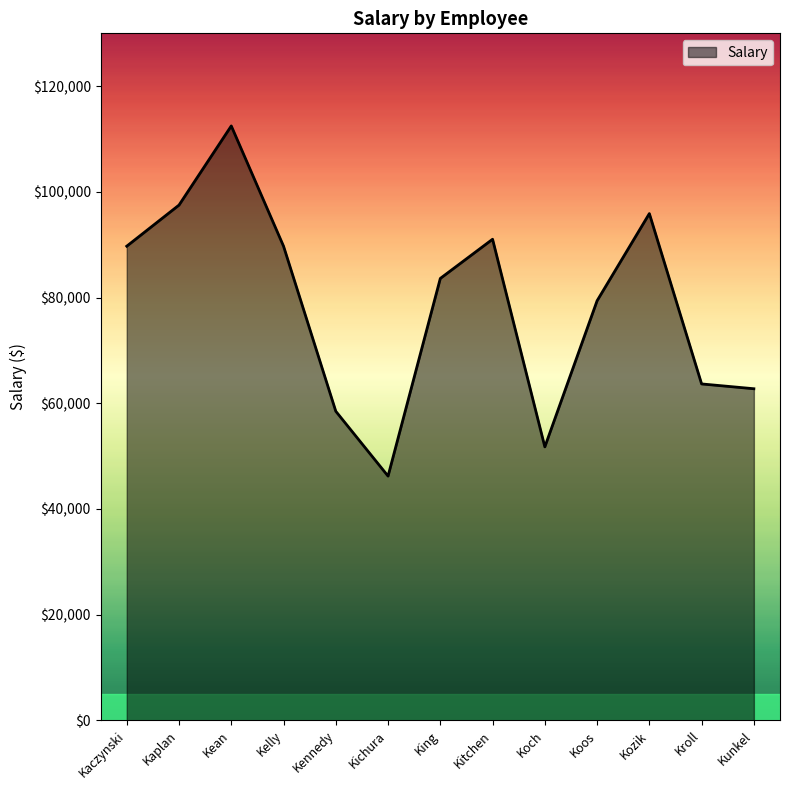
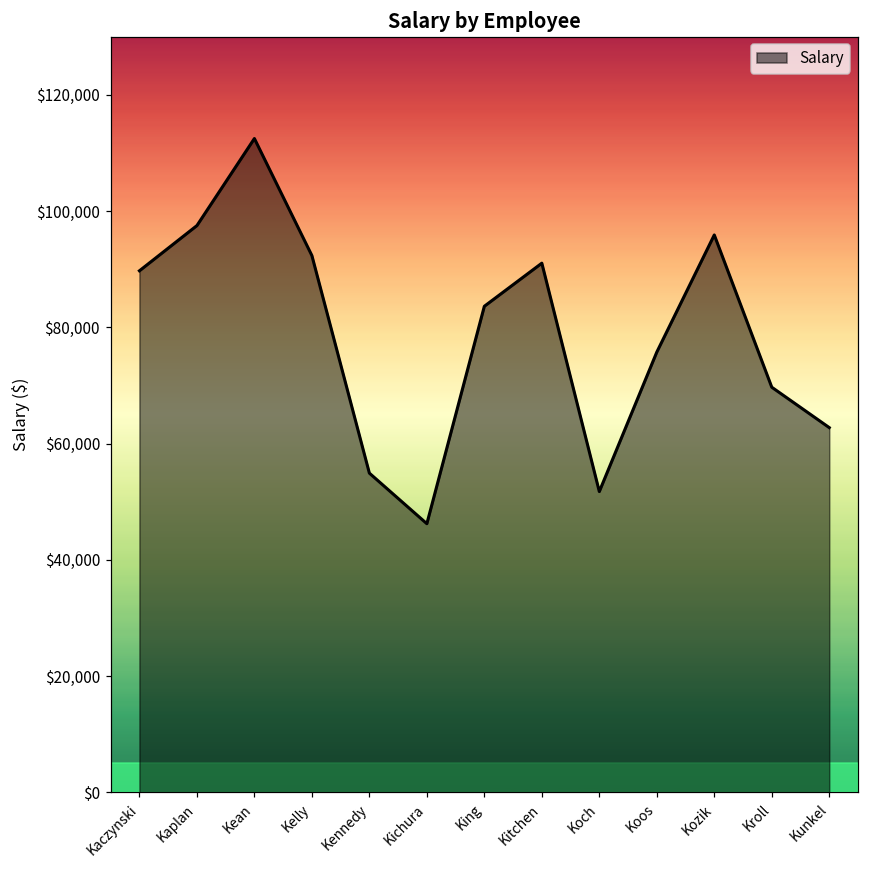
  {
    "Kaczynski": "$90,000",
    "Kaplan": "$97,000",
    "Kean": "$112,000",
-   "Kelly": "$90,000",
-   "Kennedy": "$58,000",
+   "Kelly": "$92,000",
+   "Kennedy": "$55,000",
    "Kichura": "$46,000",
    "King": "$84,000",
    "Kitchen": "$91,000",
    "Koch": "$52,000",
-   "Koos": "$79,000",
+   "Koos": "$76,000",
    "Kozik": "$96,000",
-   "Kroll": "$64,000",
+   "Kroll": "$70,000",
    "Kunkel": "$63,000"
  }
